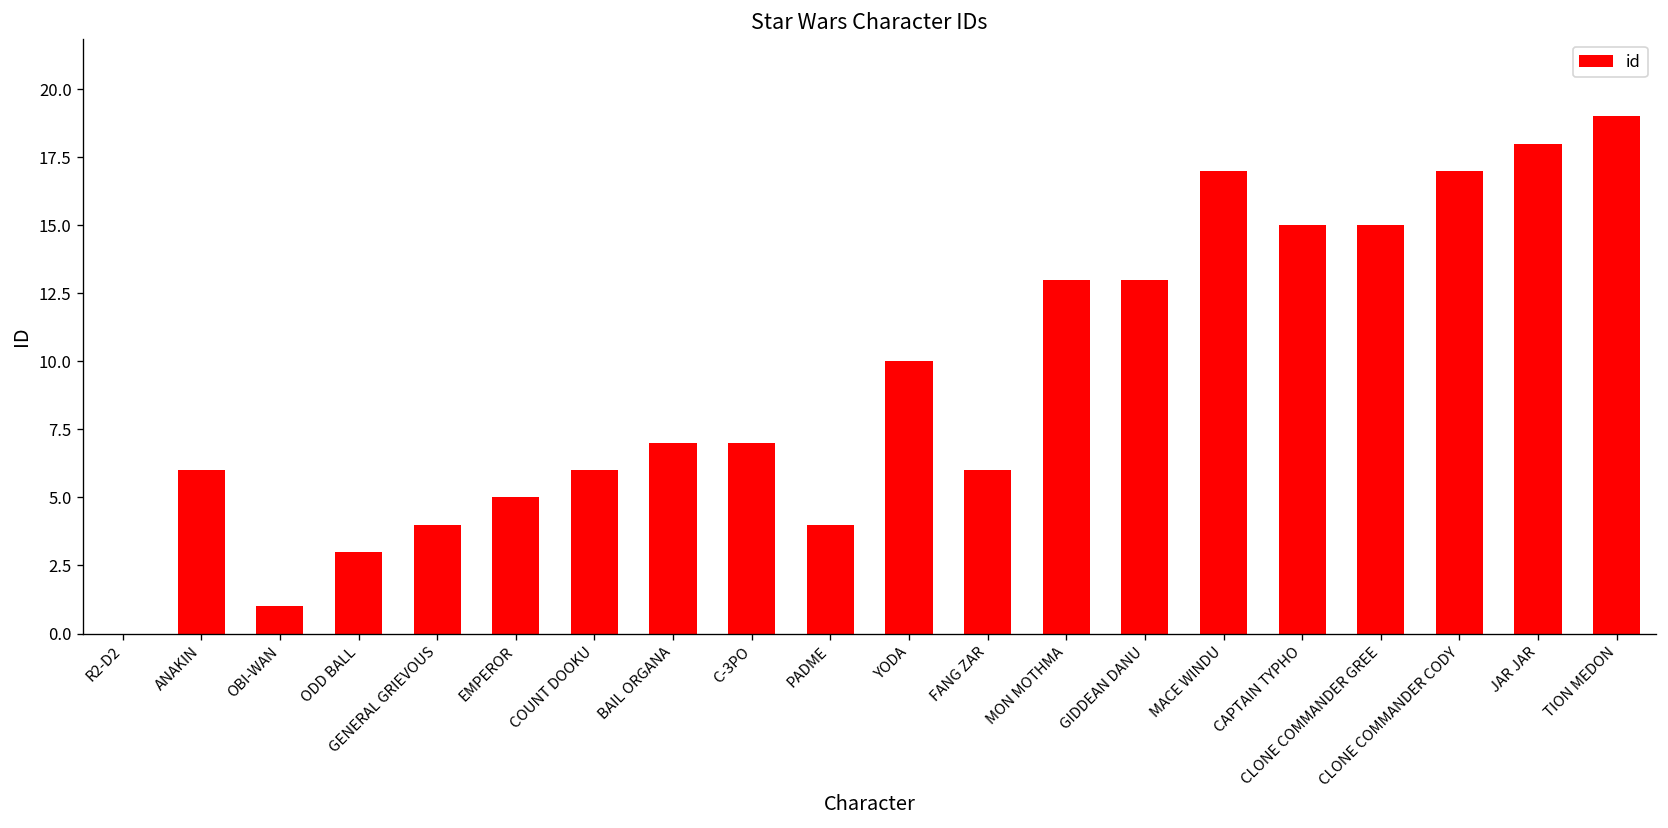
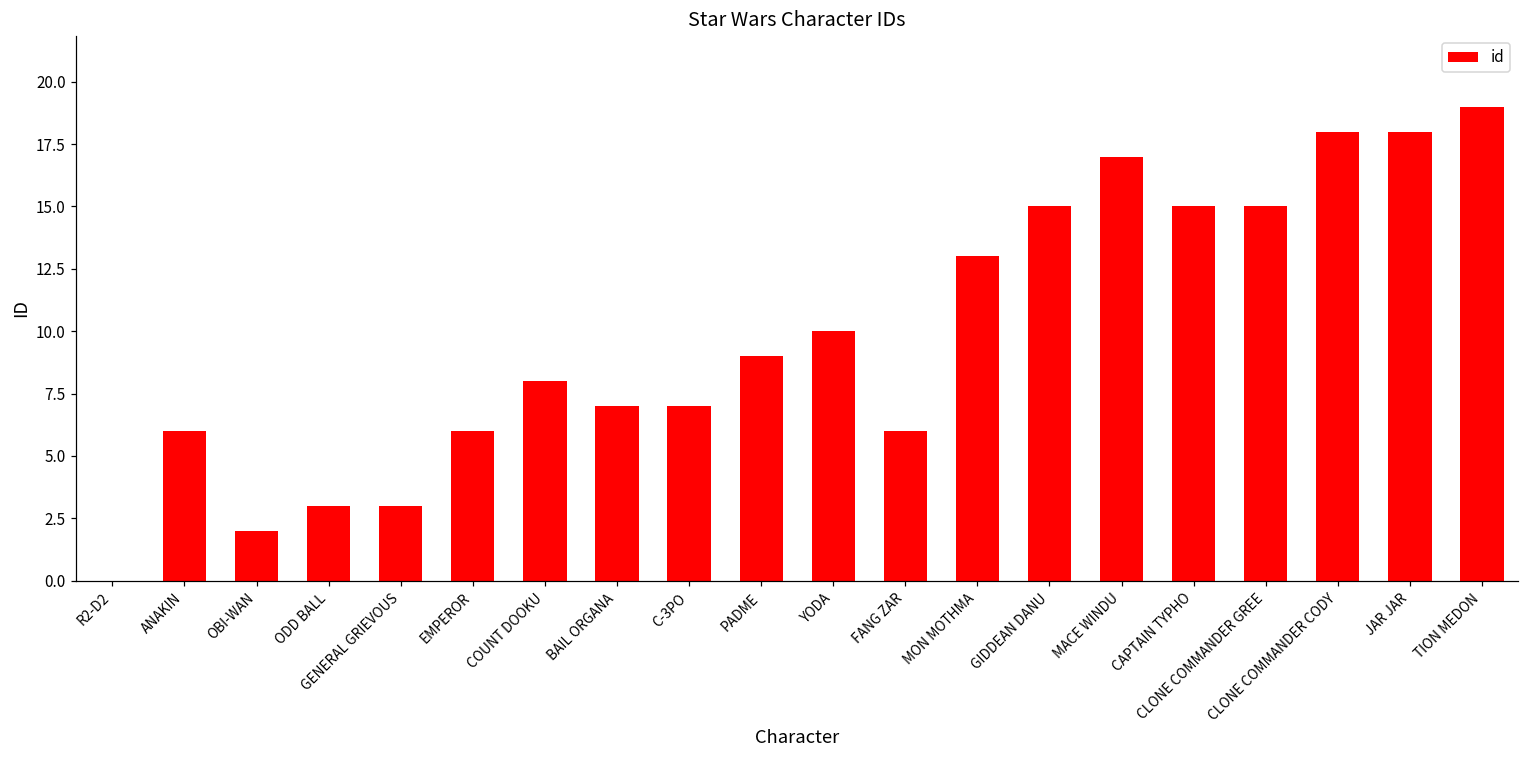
  {
    "R2-D2": 0,
    "ANAKIN": 6,
-   "OBI-WAN": 1,
+   "OBI-WAN": 2,
    "ODD BALL": 3,
-   "GENERAL GRIEVOUS": 4,
-   "EMPEROR": 5,
-   "COUNT DOOKU": 6,
+   "GENERAL GRIEVOUS": 3,
+   "EMPEROR": 6,
+   "COUNT DOOKU": 8,
    "BAIL ORGANA": 7,
    "C-3PO": 7,
-   "PADME": 4,
+   "PADME": 9,
    "YODA": 10,
    "FANG ZAR": 6,
    "MON MOTHMA": 13,
-   "GIDDEAN DANU": 13,
+   "GIDDEAN DANU": 15,
    "MACE WINDU": 17,
    "CAPTAIN TYPHO": 15,
    "CLONE COMMANDER GREE": 15,
-   "CLONE COMMANDER CODY": 17,
+   "CLONE COMMANDER CODY": 18,
    "JAR JAR": 18,
    "TION MEDON": 19
  }
